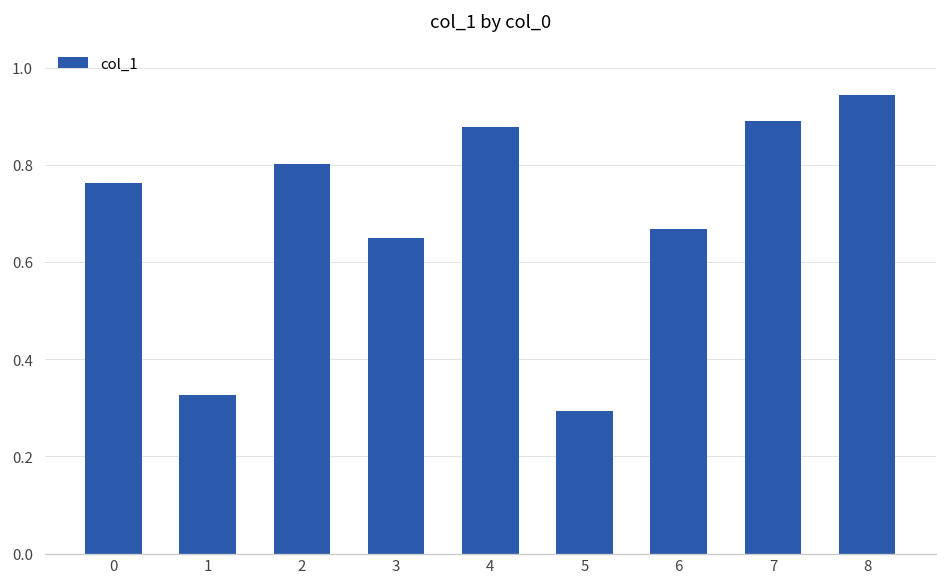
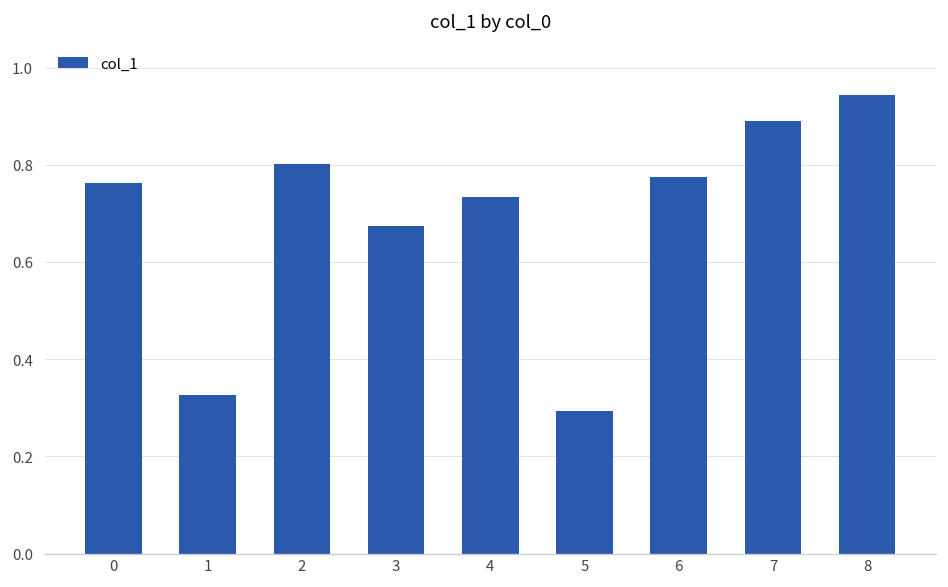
  {
    "0": 0.76,
    "1": 0.33,
    "2": 0.80,
-   "3": 0.65,
-   "4": 0.88,
+   "3": 0.67,
+   "4": 0.73,
    "5": 0.29,
-   "6": 0.67,
+   "6": 0.77,
    "7": 0.89,
    "8": 0.94
  }
